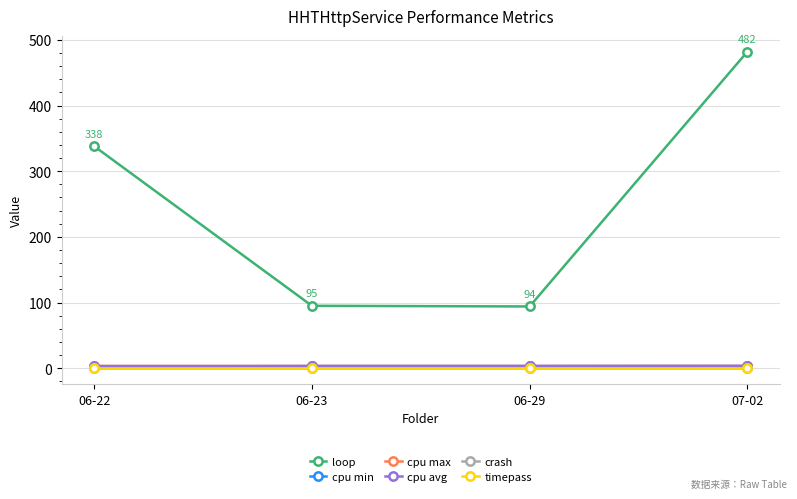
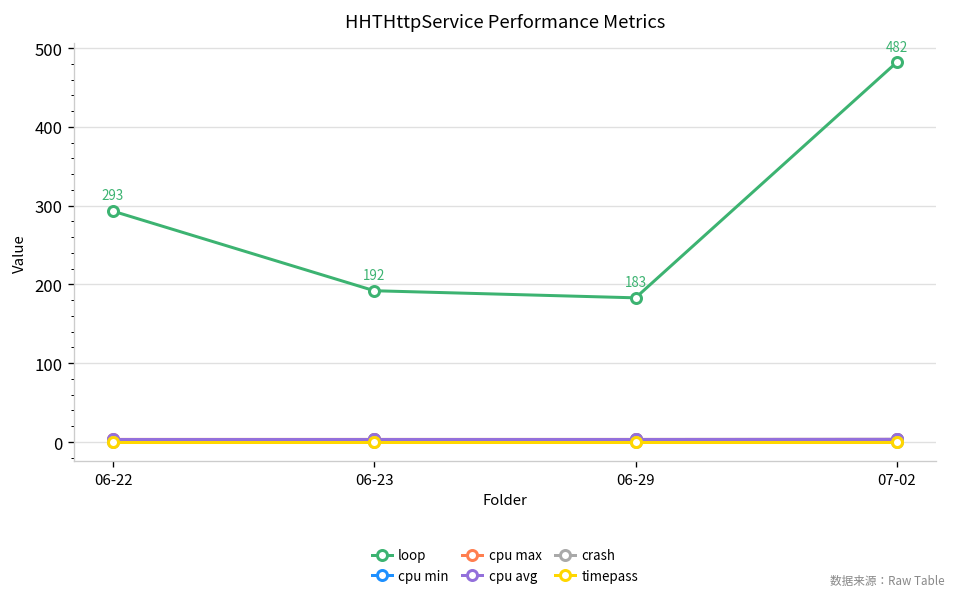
  {
    "loop": {
-     "06-22": 338,
-     "06-23": 95,
-     "06-29": 94,
+     "06-22": 293,
+     "06-23": 192,
+     "06-29": 183,
      "07-02": 482
    }
  }
